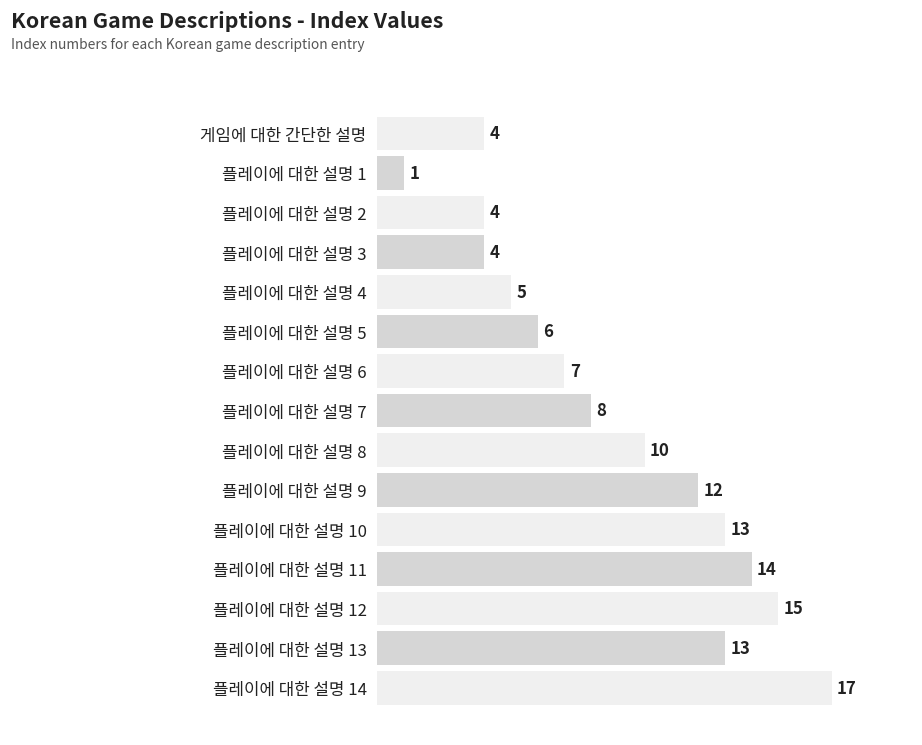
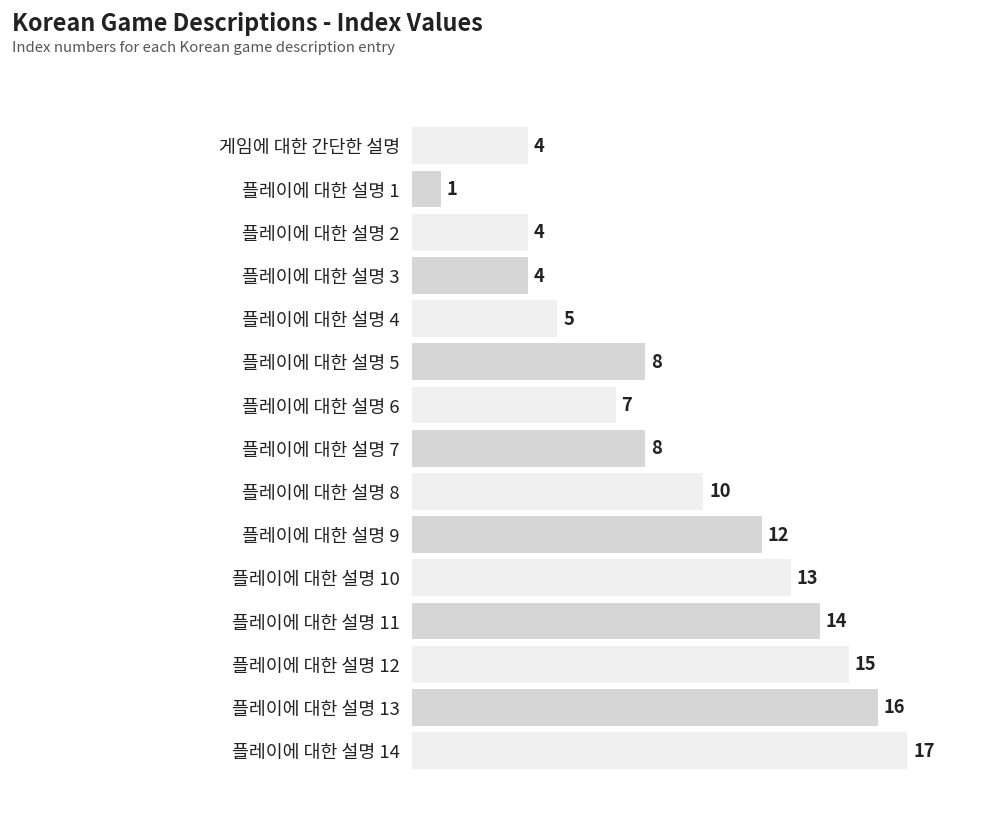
  {
    "게임에 대한 간단한 설명": 4,
    "플레이에 대한 설명 1": 1,
    "플레이에 대한 설명 2": 4,
    "플레이에 대한 설명 3": 4,
    "플레이에 대한 설명 4": 5,
-   "플레이에 대한 설명 5": 6,
+   "플레이에 대한 설명 5": 8,
    "플레이에 대한 설명 6": 7,
    "플레이에 대한 설명 7": 8,
    "플레이에 대한 설명 8": 10,
    "플레이에 대한 설명 9": 12,
    "플레이에 대한 설명 10": 13,
    "플레이에 대한 설명 11": 14,
    "플레이에 대한 설명 12": 15,
-   "플레이에 대한 설명 13": 13,
+   "플레이에 대한 설명 13": 16,
    "플레이에 대한 설명 14": 17
  }
